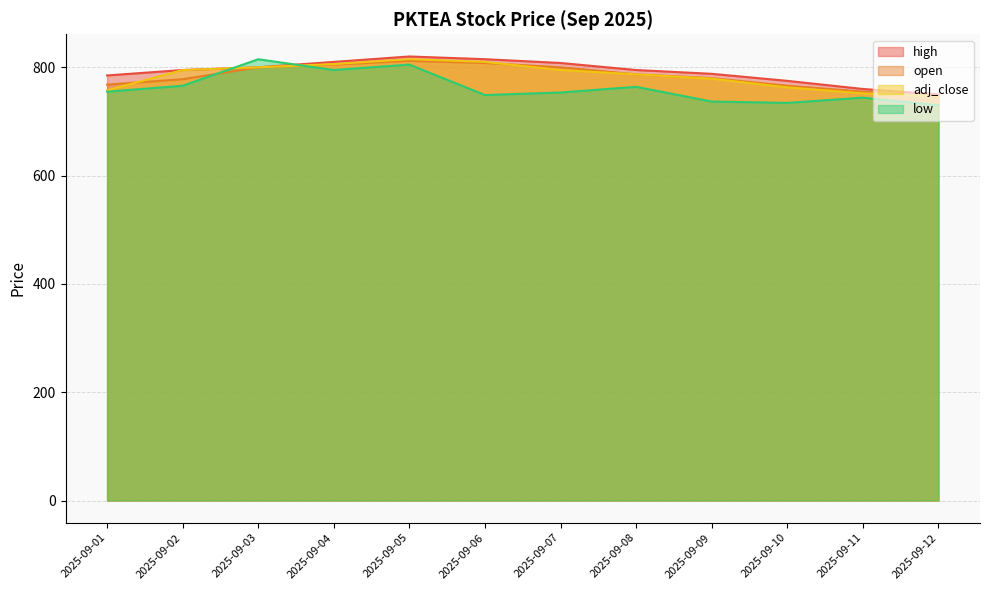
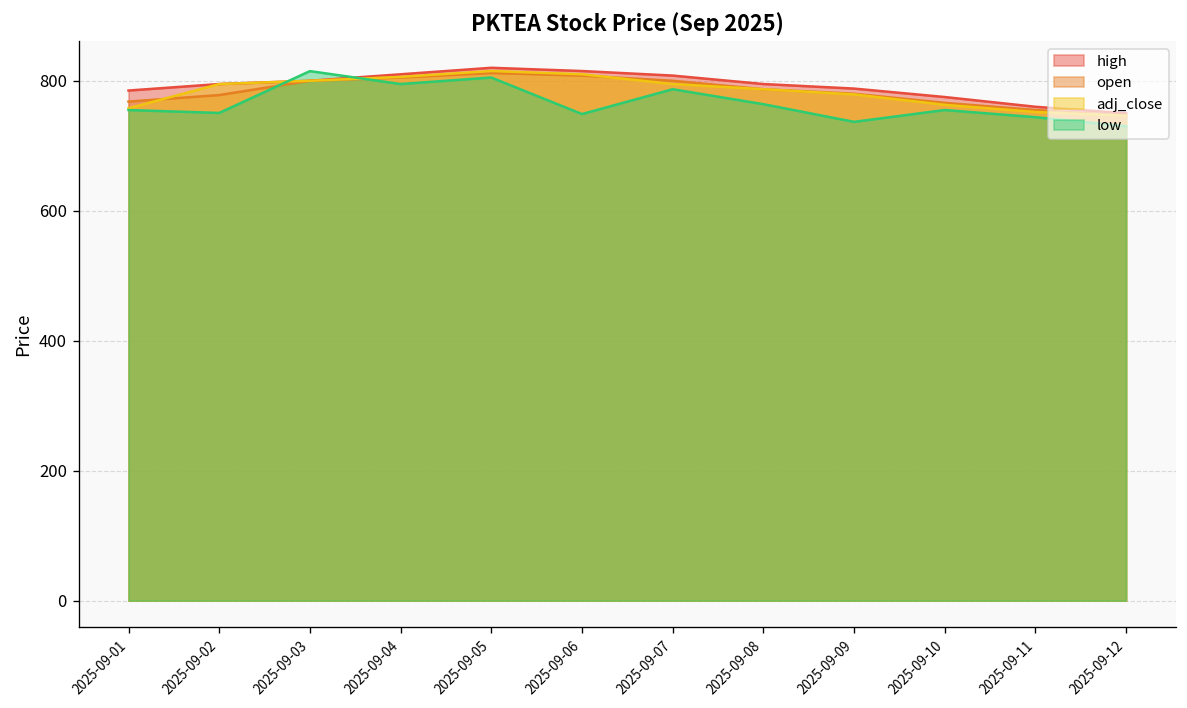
  {
    "low": {
-     "2025-09-02": 770,
+     "2025-09-02": 750,
      "2025-09-03": 810,
      "2025-09-04": 800,
      "2025-09-05": 810,
      "2025-09-06": 750,
-     "2025-09-07": 750,
+     "2025-09-07": 790,
      "2025-09-08": 760,
      "2025-09-09": 740,
-     "2025-09-10": 730,
+     "2025-09-10": 760,
      "2025-09-11": 740
    }
  }
